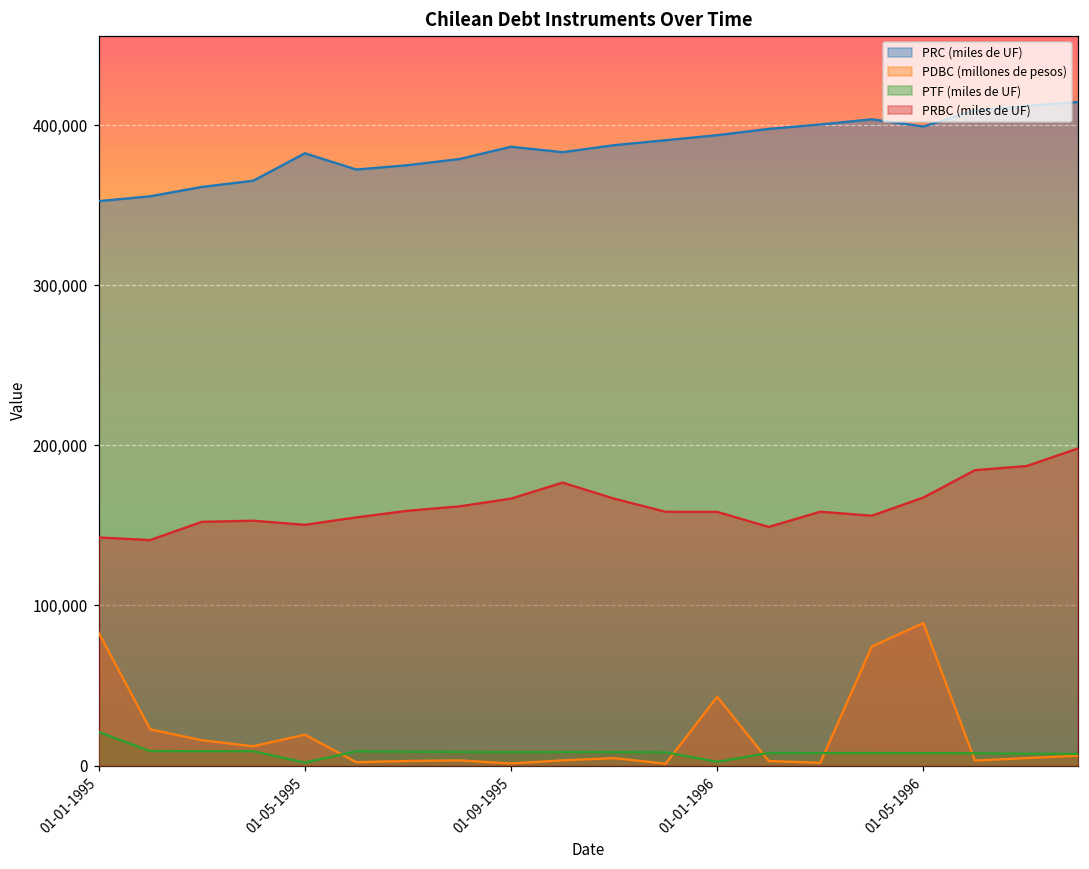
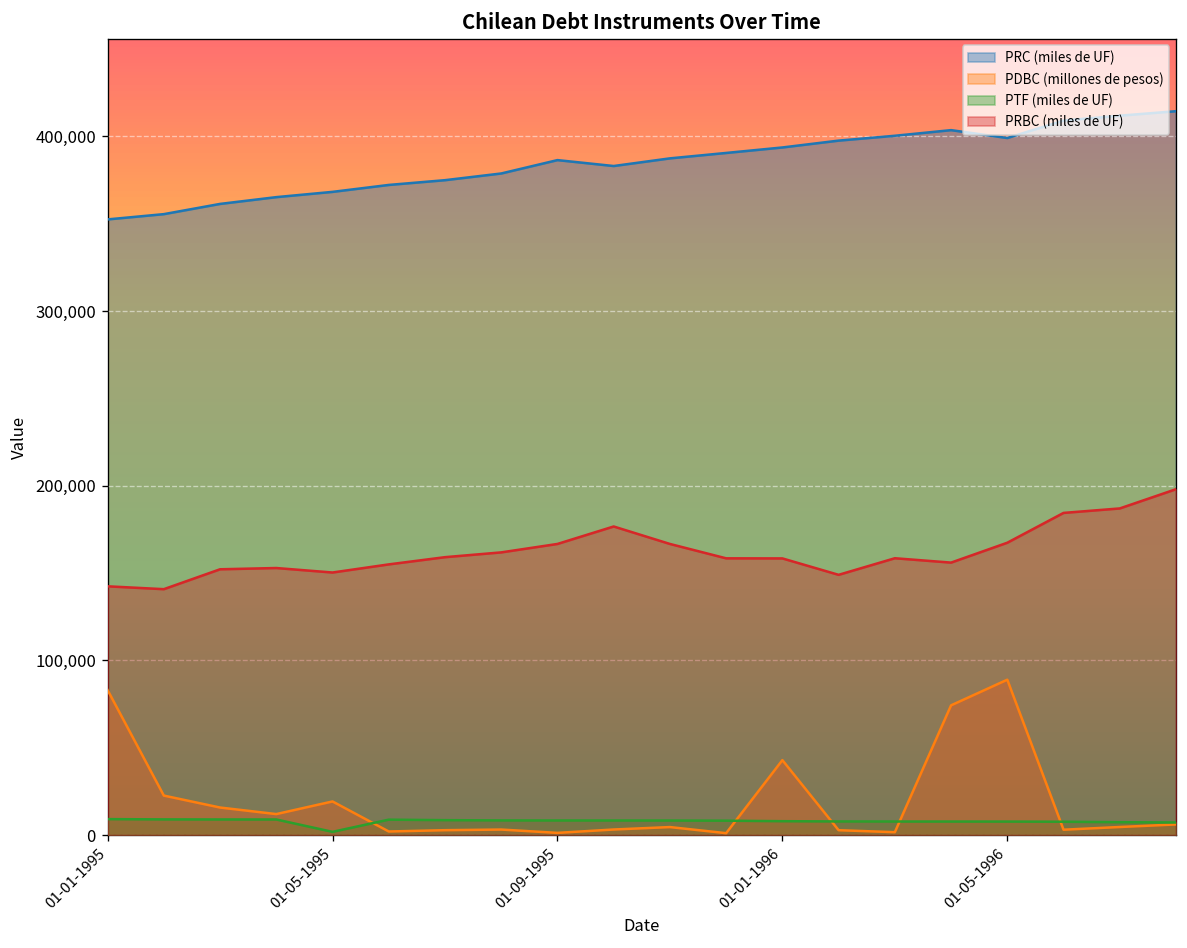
  {
    "PRC (miles de UF)": {
      "01-01-1995": "352,000",
-     "01-05-1995": "382,000",
+     "01-05-1995": "368,000",
      "01-09-1995": "386,000",
      "01-01-1996": "394,000",
      "01-05-1996": "399,000"
    },
    "PTF (miles de UF)": {
-     "01-01-1995": "21,000",
+     "01-01-1995": "9,000",
      "01-05-1995": "2,000",
      "01-09-1995": "8,000",
-     "01-01-1996": "2,000",
+     "01-01-1996": "8,000",
      "01-05-1996": "8,000"
    }
  }
